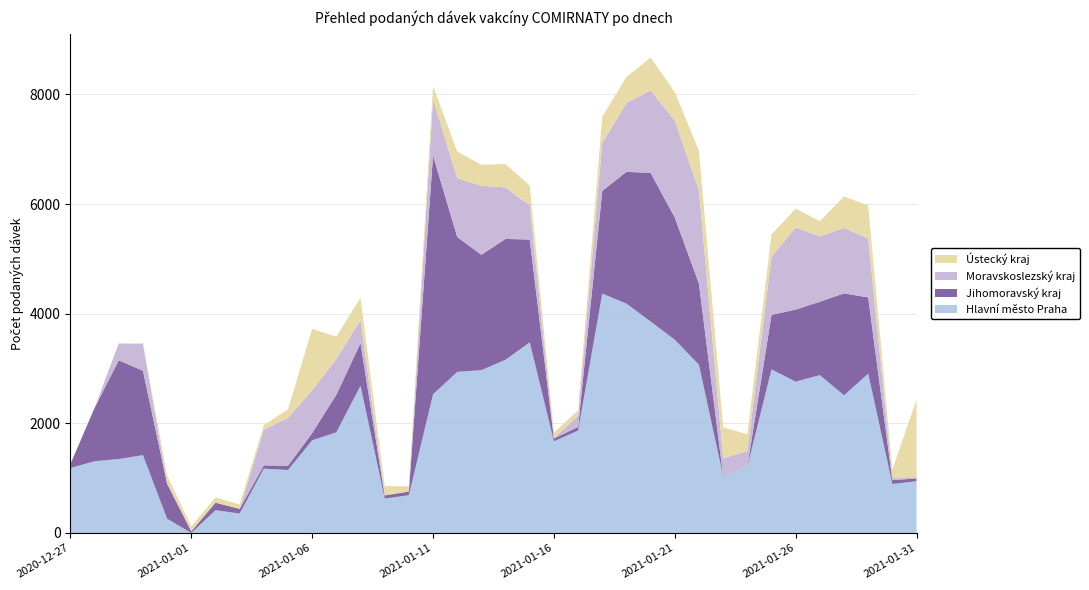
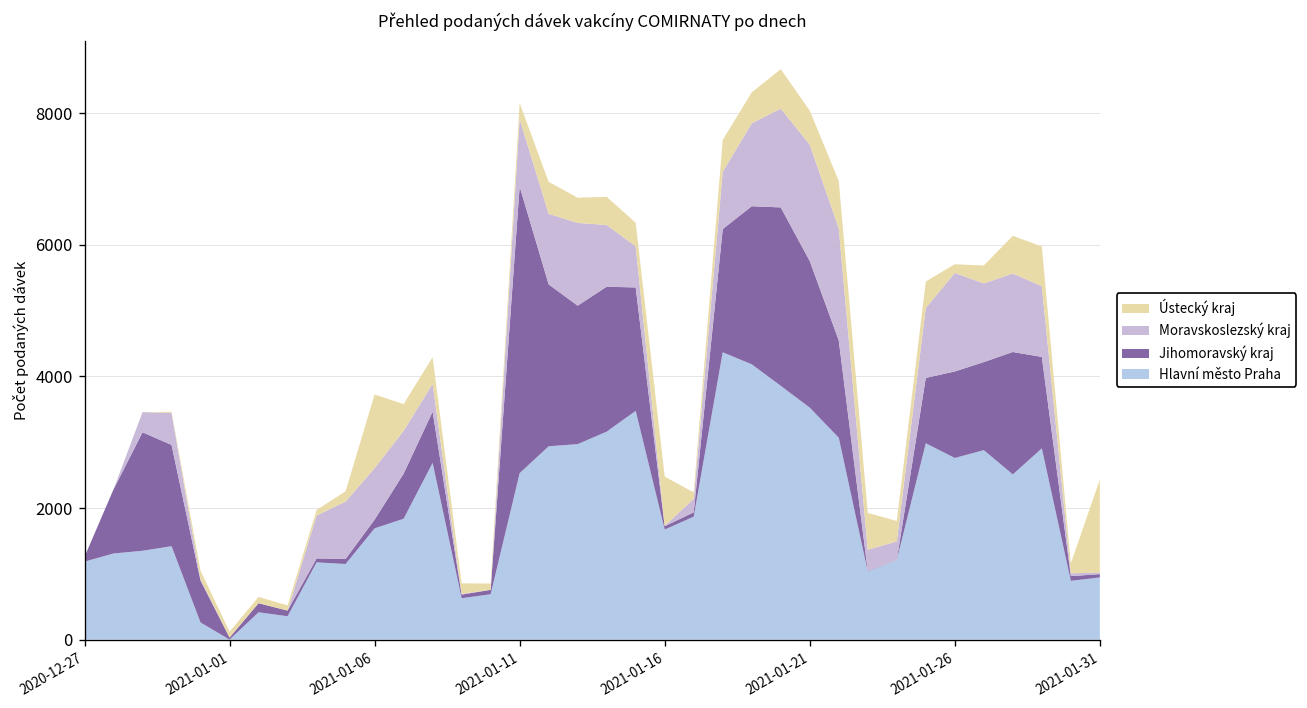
  {
    "Jihomoravský kraj": {
      "2021-01-06": 100,
      "2021-01-11": 4400,
      "2021-01-21": 2200,
      "2021-01-26": 1300
    },
    "Ústecký kraj": {
      "2021-01-01": 100,
      "2021-01-06": 1100,
      "2021-01-11": 200,
-     "2021-01-16": 100,
+     "2021-01-16": 700,
      "2021-01-21": 500,
-     "2021-01-26": 300,
+     "2021-01-26": 100,
      "2021-01-31": 1400
    }
  }
